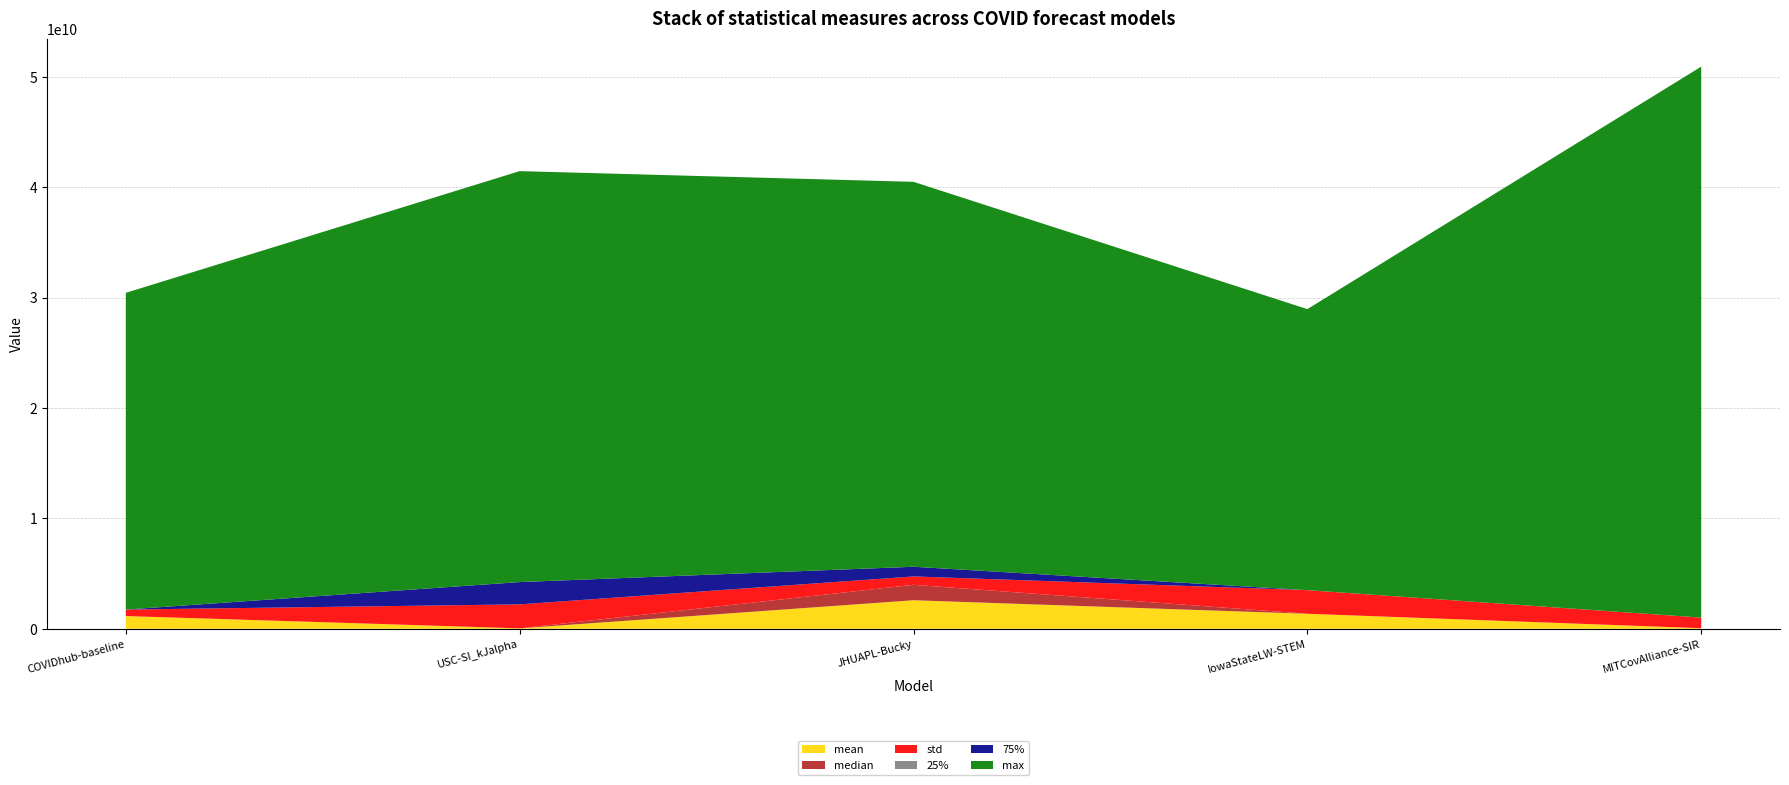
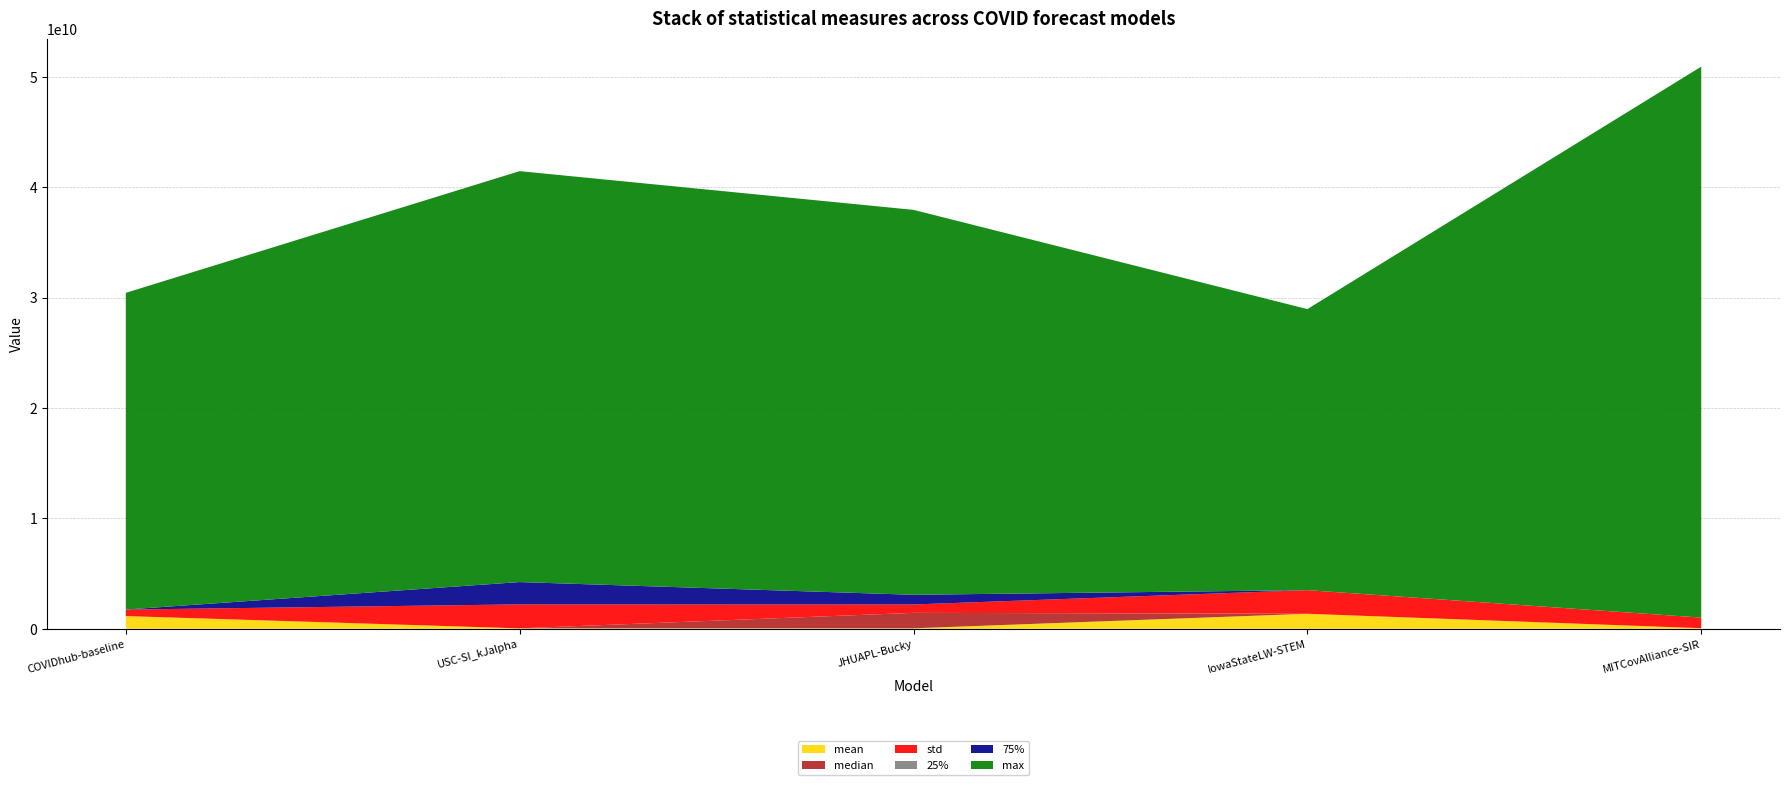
  {
    "mean": {
-     "JHUAPL-Bucky": 2600000000
+     "JHUAPL-Bucky": 0
    },
    "median": {
      "JHUAPL-Bucky": 1400000000
    },
    "25%": {
      "USC-SI_kJalpha": 2200000000,
      "JHUAPL-Bucky": 800000000
    },
    "75%": {
      "USC-SI_kJalpha": 2000000000,
      "JHUAPL-Bucky": 900000000
    },
    "max": {
      "COVIDhub-baseline": 28700000000,
      "USC-SI_kJalpha": 37200000000,
      "JHUAPL-Bucky": 34900000000,
      "IowaStateLW-STEM": 25500000000,
      "MITCovAlliance-SIR": 49900000000
    }
  }
